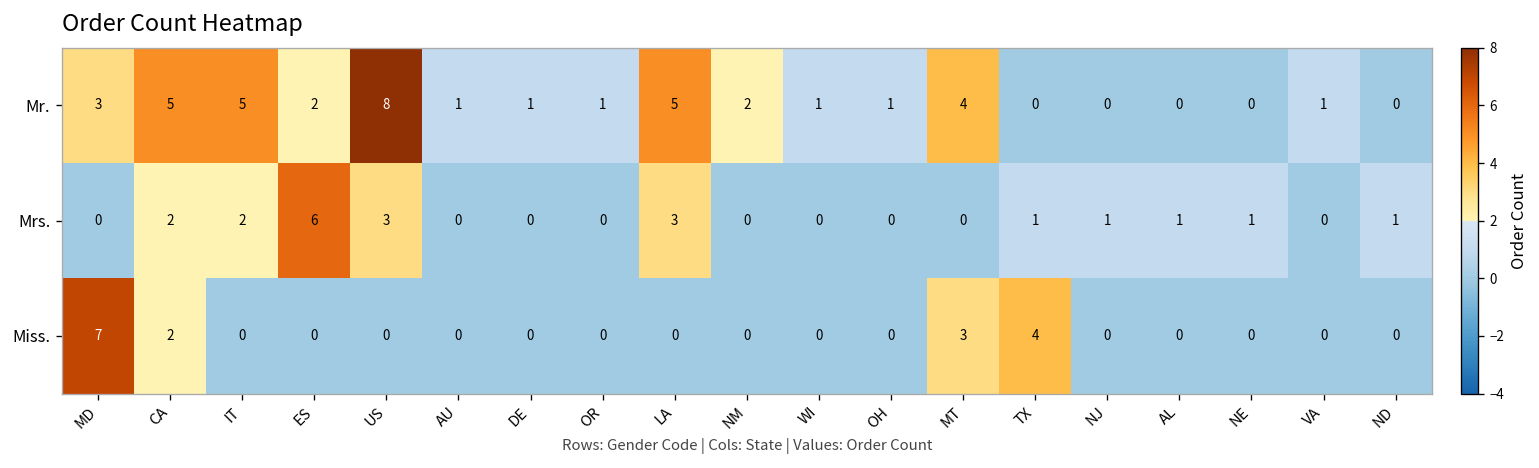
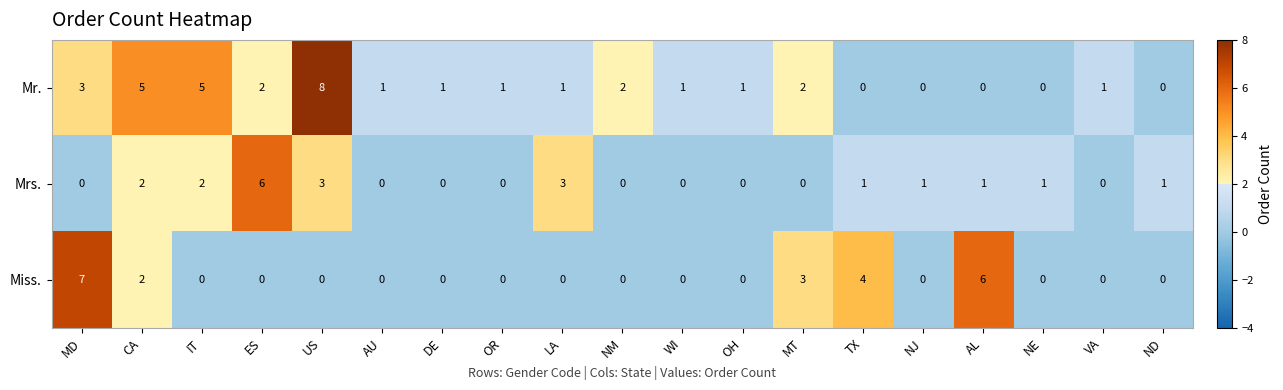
  {
    "Mr.": {
      "MD": 3,
      "CA": 5,
      "IT": 5,
      "ES": 2,
      "US": 8,
      "AU": 1,
      "DE": 1,
      "OR": 1,
-     "LA": 5,
+     "LA": 1,
      "NM": 2,
      "WI": 1,
      "OH": 1,
-     "MT": 4,
+     "MT": 2,
      "TX": 0,
      "NJ": 0,
      "AL": 0,
      "NE": 0,
      "VA": 1,
      "ND": 0
    },
    "Mrs.": {
      "MD": 0,
      "CA": 2,
      "IT": 2,
      "ES": 6,
      "US": 3,
      "AU": 0,
      "DE": 0,
      "OR": 0,
      "LA": 3,
      "NM": 0,
      "WI": 0,
      "OH": 0,
      "MT": 0,
      "TX": 1,
      "NJ": 1,
      "AL": 1,
      "NE": 1,
      "VA": 0,
      "ND": 1
    },
    "Miss.": {
      "MD": 7,
      "CA": 2,
      "IT": 0,
      "ES": 0,
      "US": 0,
      "AU": 0,
      "DE": 0,
      "OR": 0,
      "LA": 0,
      "NM": 0,
      "WI": 0,
      "OH": 0,
      "MT": 3,
      "TX": 4,
      "NJ": 0,
-     "AL": 0,
+     "AL": 6,
      "NE": 0,
      "VA": 0,
      "ND": 0
    }
  }
